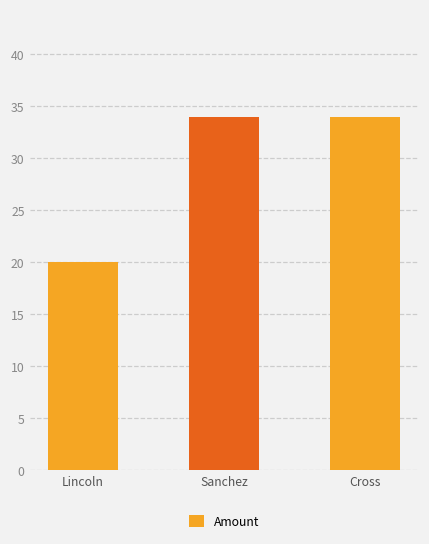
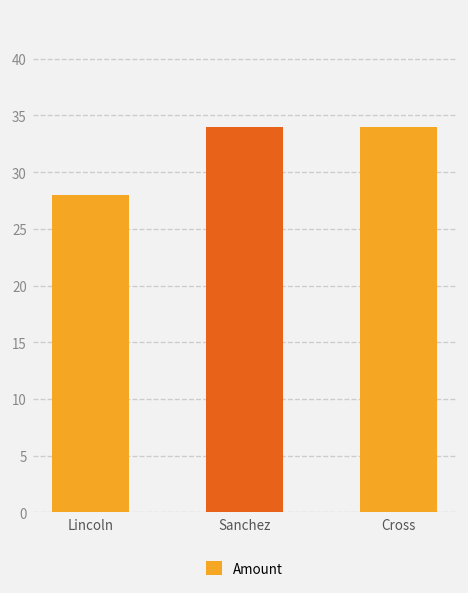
  {
-   "Lincoln": 20,
+   "Lincoln": 28,
    "Sanchez": 34,
    "Cross": 34
  }
